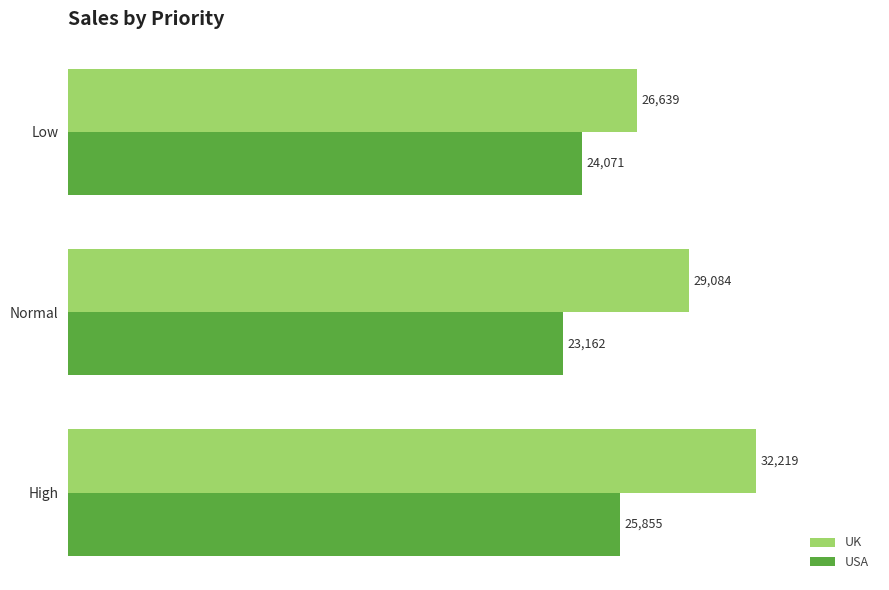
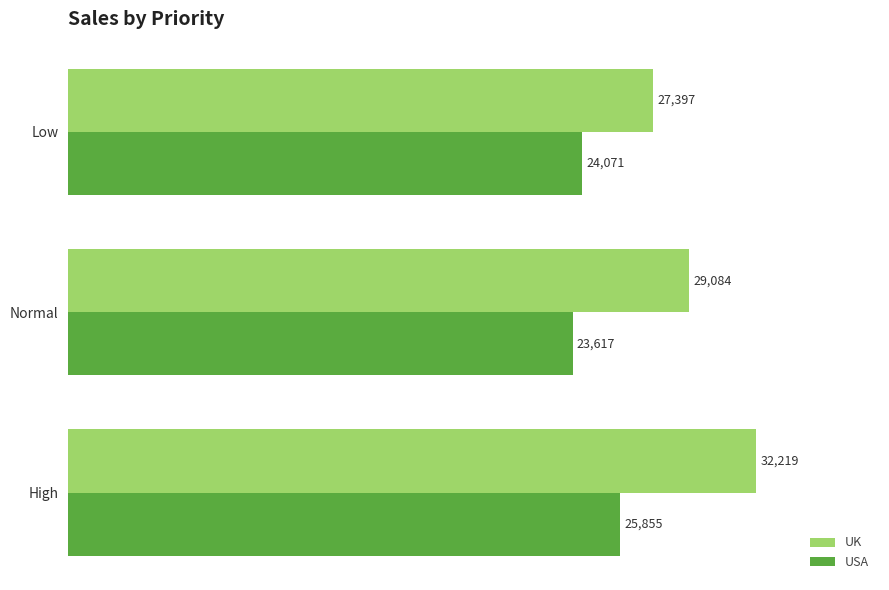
  {
    "UK": {
-     "Low": "26,639",
+     "Low": "27,397",
      "Normal": "29,084",
      "High": "32,219"
    },
    "USA": {
      "Low": "24,071",
-     "Normal": "23,162",
+     "Normal": "23,617",
      "High": "25,855"
    }
  }
